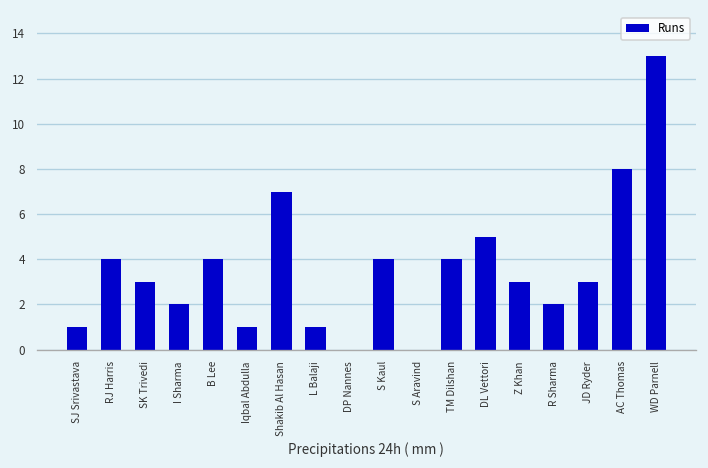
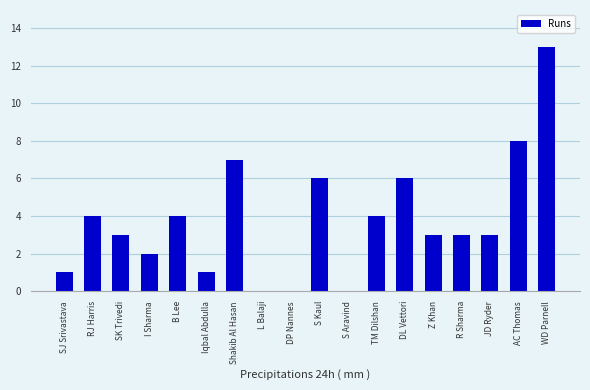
  {
    "SJ Srivastava": 1,
    "RJ Harris": 4,
    "SK Trivedi": 3,
    "I Sharma": 2,
    "B Lee": 4,
    "Iqbal Abdulla": 1,
    "Shakib Al Hasan": 7,
-   "L Balaji": 1,
+   "L Balaji": 0,
    "DP Nannes": 0,
-   "S Kaul": 4,
+   "S Kaul": 6,
    "S Aravind": 0,
    "TM Dilshan": 4,
-   "DL Vettori": 5,
+   "DL Vettori": 6,
    "Z Khan": 3,
-   "R Sharma": 2,
+   "R Sharma": 3,
    "JD Ryder": 3,
    "AC Thomas": 8,
    "WD Parnell": 13
  }
